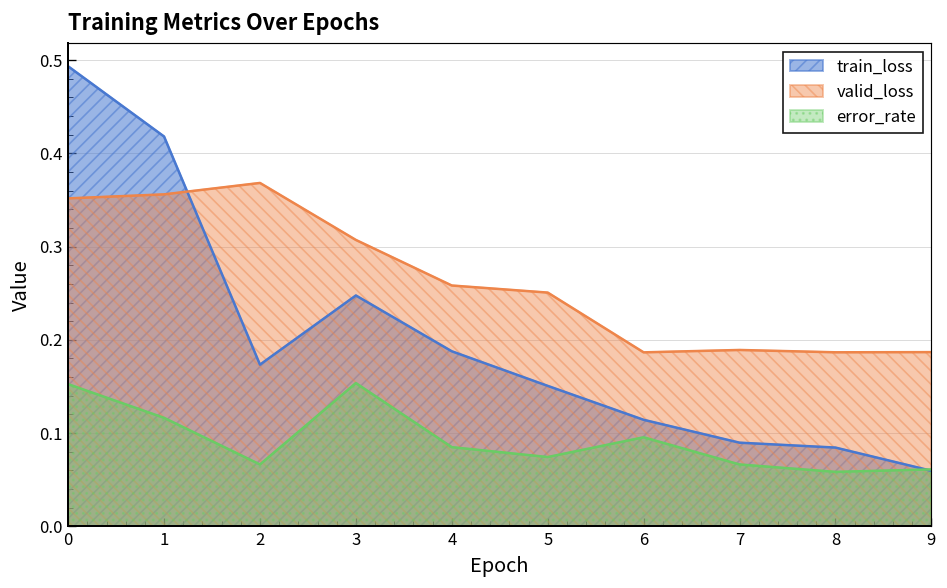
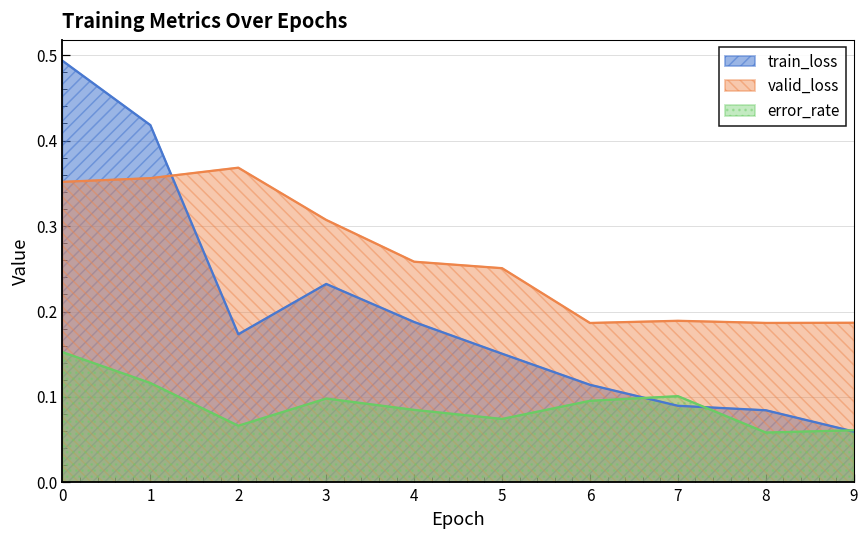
  {
    "train_loss": {
      "0": 0.49,
      "1": 0.42,
      "2": 0.17,
-     "3": 0.25,
+     "3": 0.23,
      "4": 0.19,
      "5": 0.15,
      "6": 0.11,
      "7": 0.09,
      "8": 0.08
    },
    "valid_loss": {
      "0": 0.35,
      "1": 0.36,
      "2": 0.37,
      "3": 0.31,
      "4": 0.26,
      "5": 0.25,
      "6": 0.19,
      "7": 0.19,
      "8": 0.19,
      "9": 0.19
    },
    "error_rate": {
      "0": 0.15,
      "1": 0.12,
      "2": 0.07,
-     "3": 0.15,
+     "3": 0.10,
      "4": 0.08,
      "5": 0.07,
      "6": 0.10,
-     "7": 0.07,
+     "7": 0.10,
      "8": 0.06
    }
  }
